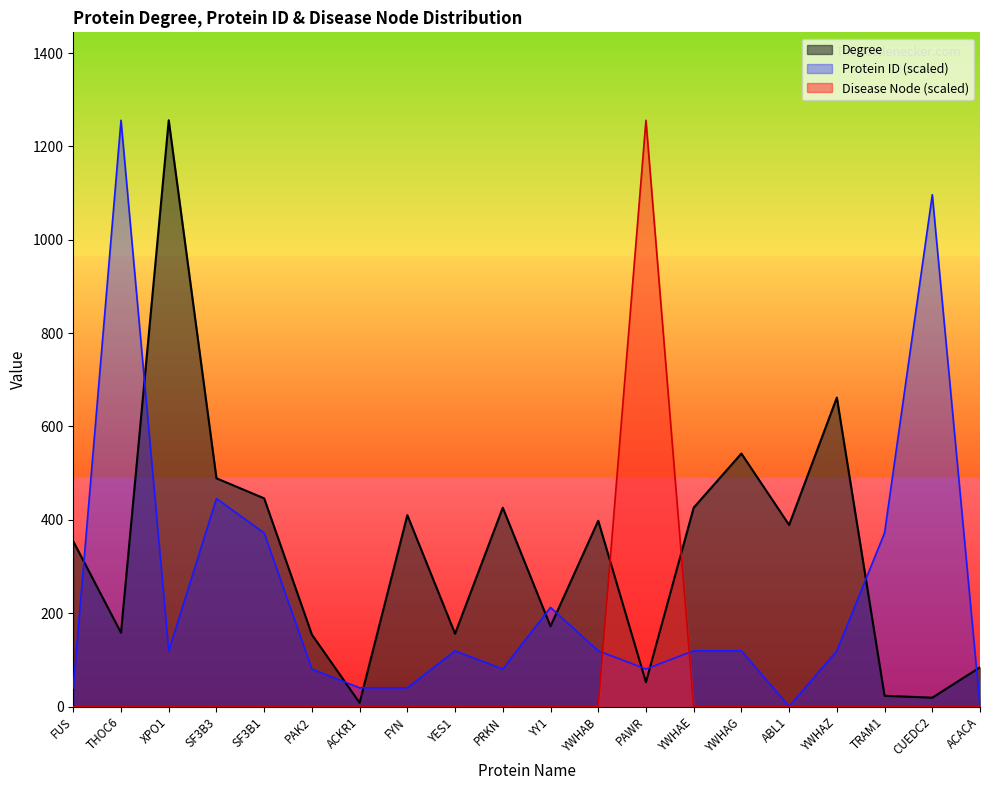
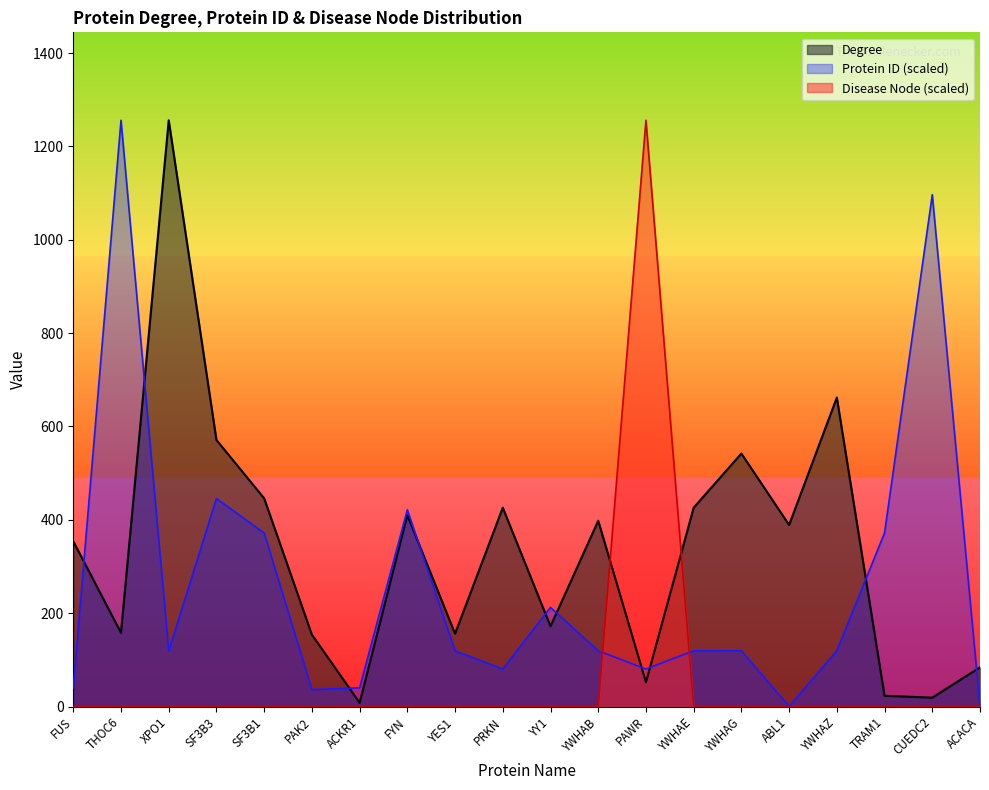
  {
    "Degree": {
      "FUS": 350,
      "THOC6": 160,
      "XPO1": 1260,
-     "SF3B3": 490,
+     "SF3B3": 570,
      "SF3B1": 450,
      "PAK2": 150,
      "ACKR1": 10,
      "FYN": 410,
      "YES1": 160,
      "PRKN": 430,
      "YY1": 170,
      "YWHAB": 400,
      "PAWR": 50,
      "YWHAE": 430,
      "YWHAG": 540,
      "ABL1": 390,
      "YWHAZ": 660,
      "TRAM1": 20,
      "CUEDC2": 20,
      "ACACA": 80
    },
    "Protein ID (scaled)": {
      "FUS": 40,
      "THOC6": 1260,
      "XPO1": 120,
      "SF3B3": 450,
      "SF3B1": 370,
-     "PAK2": 80,
+     "PAK2": 40,
      "ACKR1": 40,
-     "FYN": 40,
+     "FYN": 420,
      "YES1": 120,
      "PRKN": 80,
      "YY1": 210,
      "YWHAB": 120,
      "PAWR": 80,
      "YWHAE": 120,
      "YWHAG": 120,
      "YWHAZ": 120,
      "TRAM1": 370,
      "CUEDC2": 1100
    },
    "Disease Node (scaled)": {
      "FUS": 0,
      "THOC6": 0,
      "XPO1": 0,
      "SF3B3": 0,
      "SF3B1": 0,
      "PAK2": 0,
      "ACKR1": 0,
      "FYN": 0,
      "YES1": 0,
      "PRKN": 0,
      "YY1": 0,
      "YWHAB": 0,
      "PAWR": 1260,
      "YWHAE": 0,
      "YWHAG": 0,
      "YWHAZ": 0,
      "TRAM1": 0,
      "CUEDC2": 0
    }
  }
